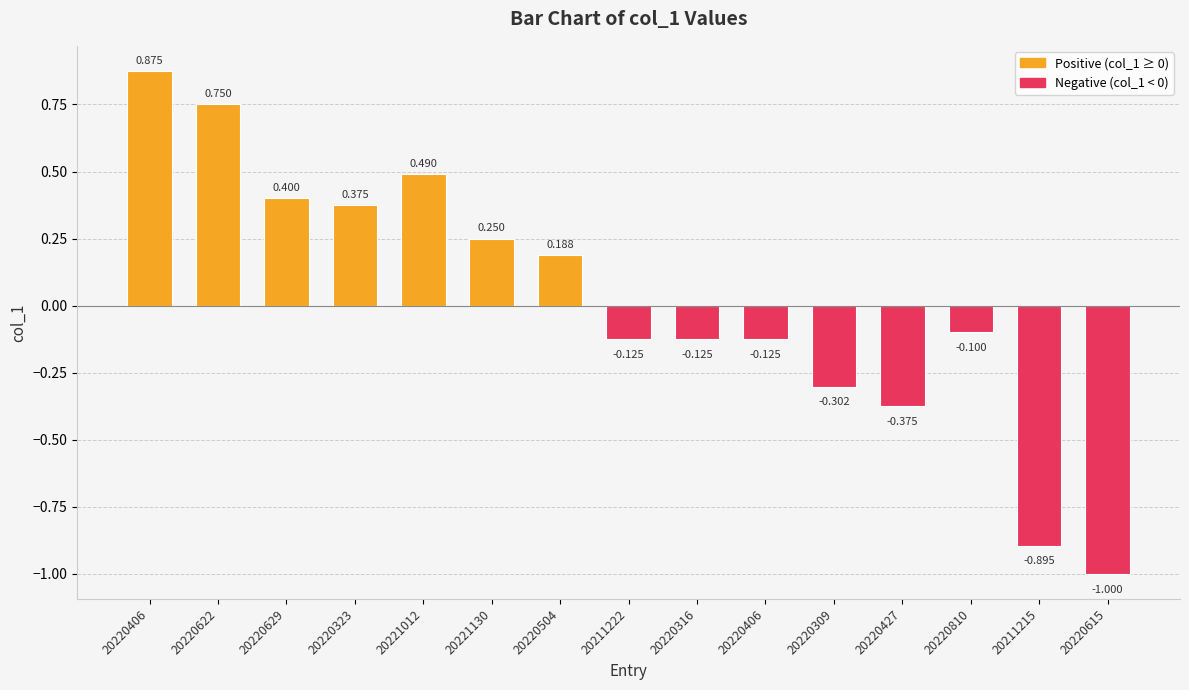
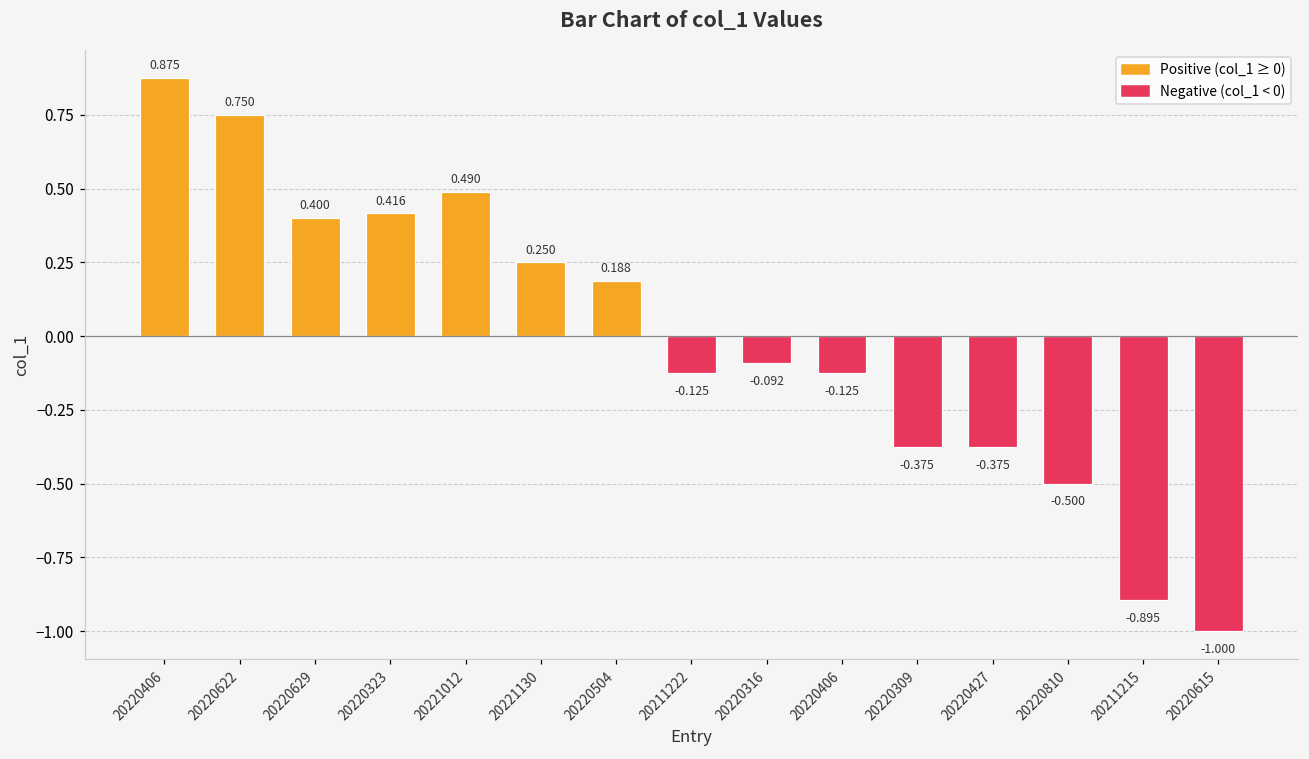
  {
    "20220622": 0.750,
    "20220629": 0.400,
-   "20220323": 0.375,
+   "20220323": 0.416,
    "20221012": 0.490,
    "20221130": 0.250,
    "20220504": 0.188,
    "20211222": -0.125,
-   "20220316": -0.125,
-   "20220309": -0.302,
+   "20220316": -0.092,
+   "20220309": -0.375,
    "20220427": -0.375,
-   "20220810": -0.100,
+   "20220810": -0.500,
    "20211215": -0.895,
    "20220615": -1.000
  }
